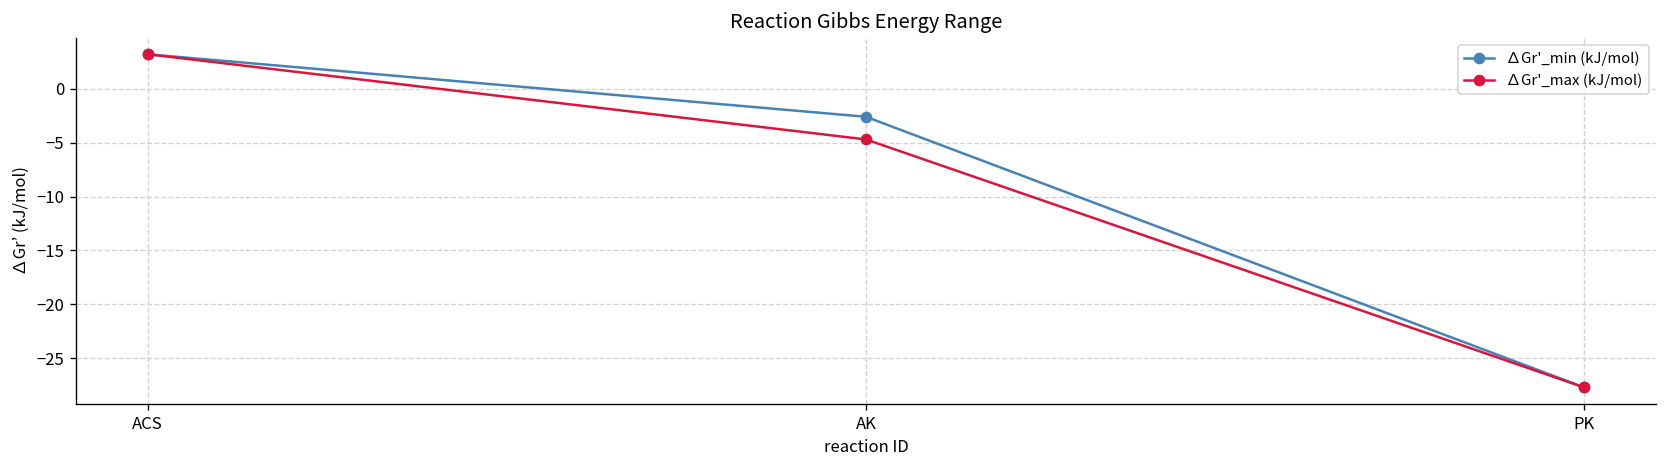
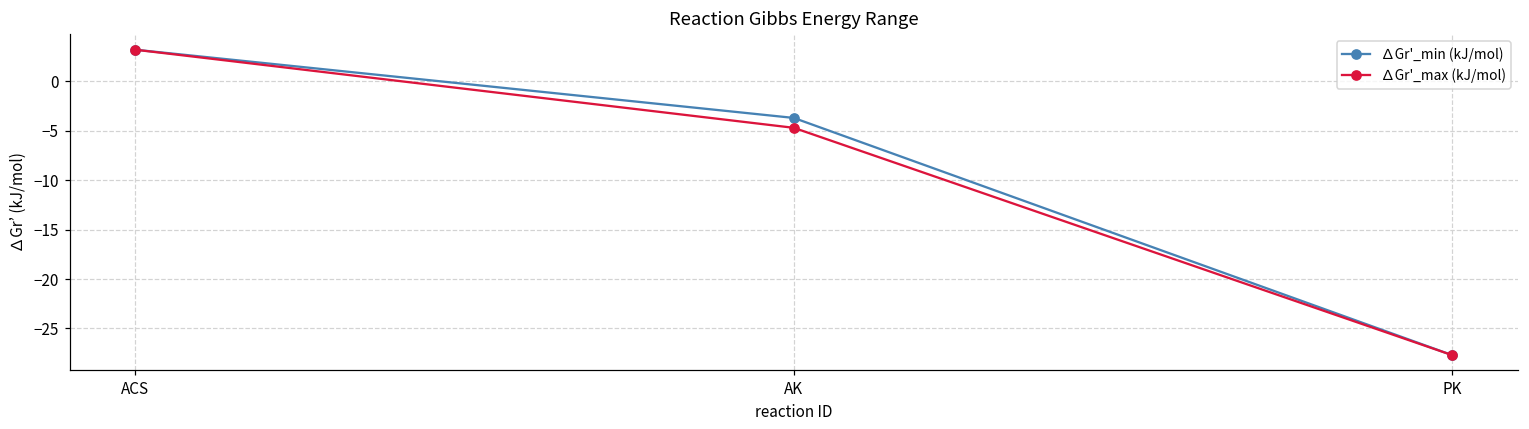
  {
    "∆Gr'_min (kJ/mol)": {
-     "AK": -3
+     "AK": -4
    },
    "∆Gr'_max (kJ/mol)": {
      "AK": -5
    }
  }
